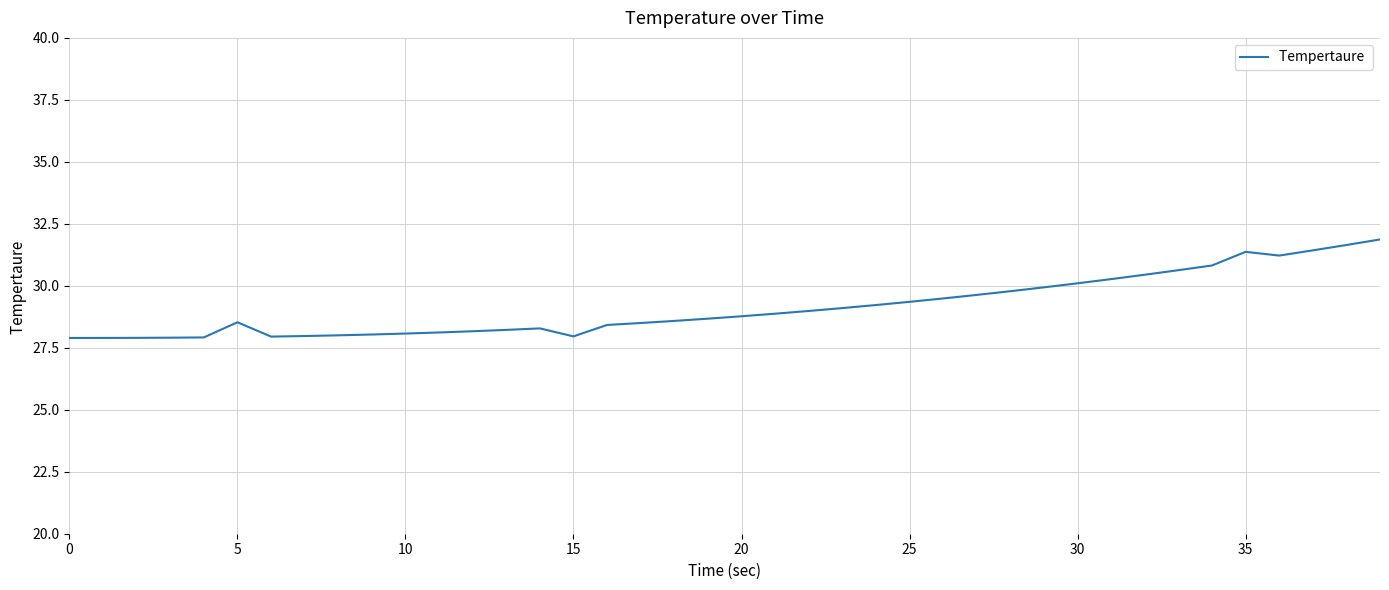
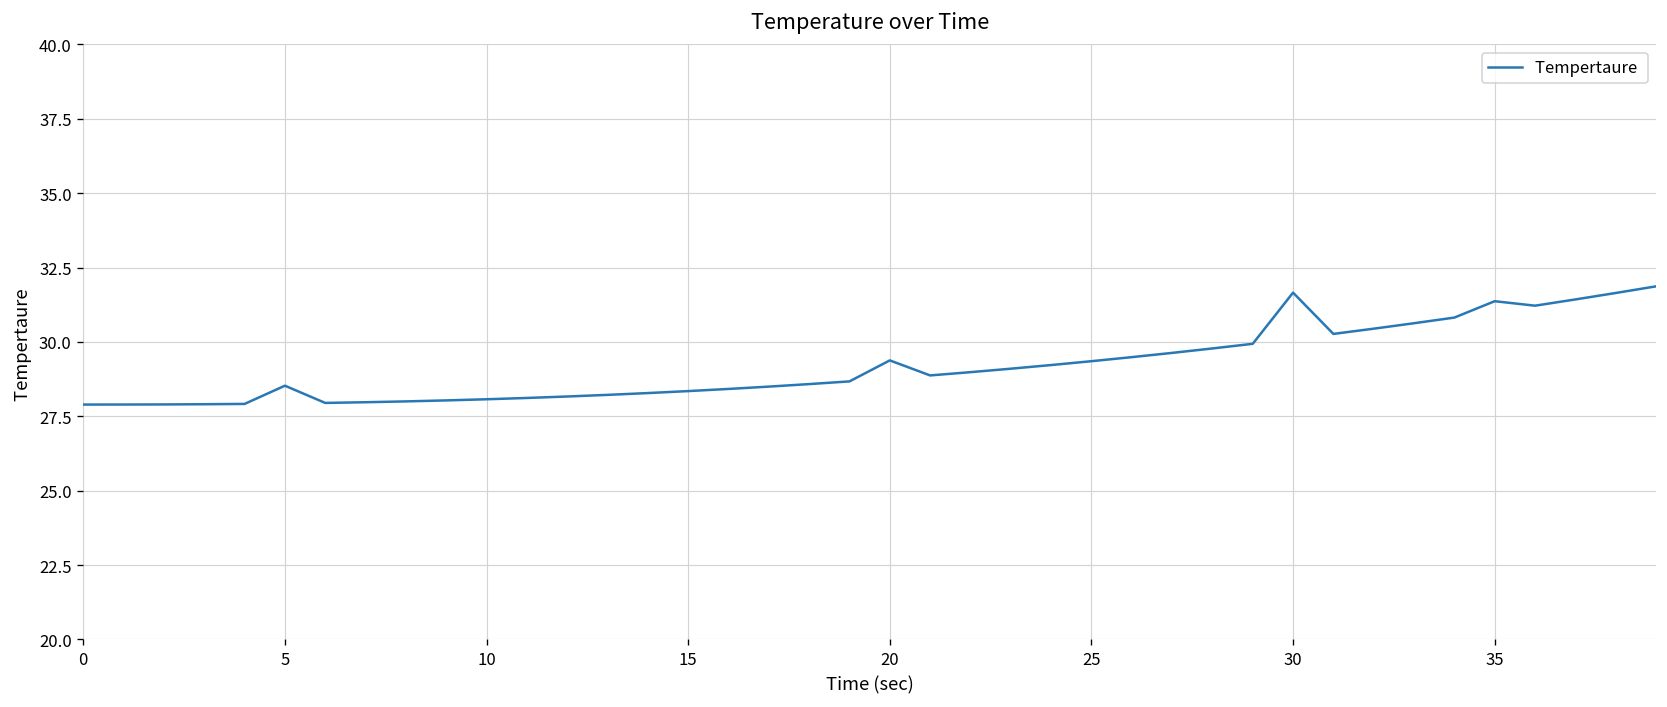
  {
    "0": 27.9,
    "5": 28.5,
    "10": 28.1,
-   "15": 28.0,
-   "20": 28.8,
+   "15": 28.3,
+   "20": 29.4,
    "25": 29.4,
-   "30": 30.1,
+   "30": 31.7,
    "35": 31.4
  }
